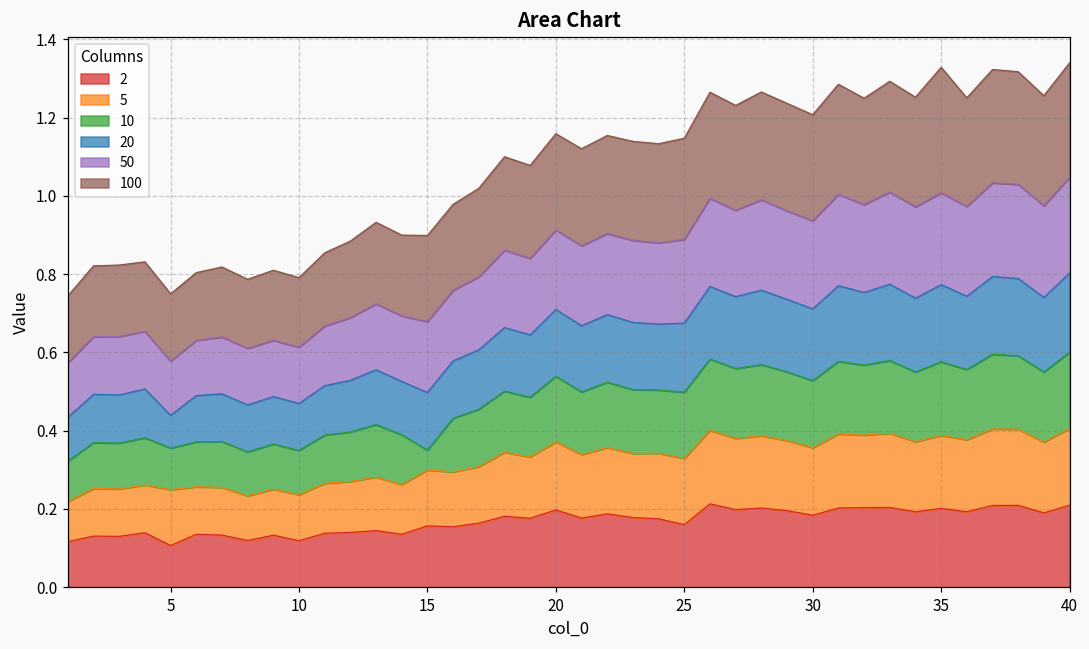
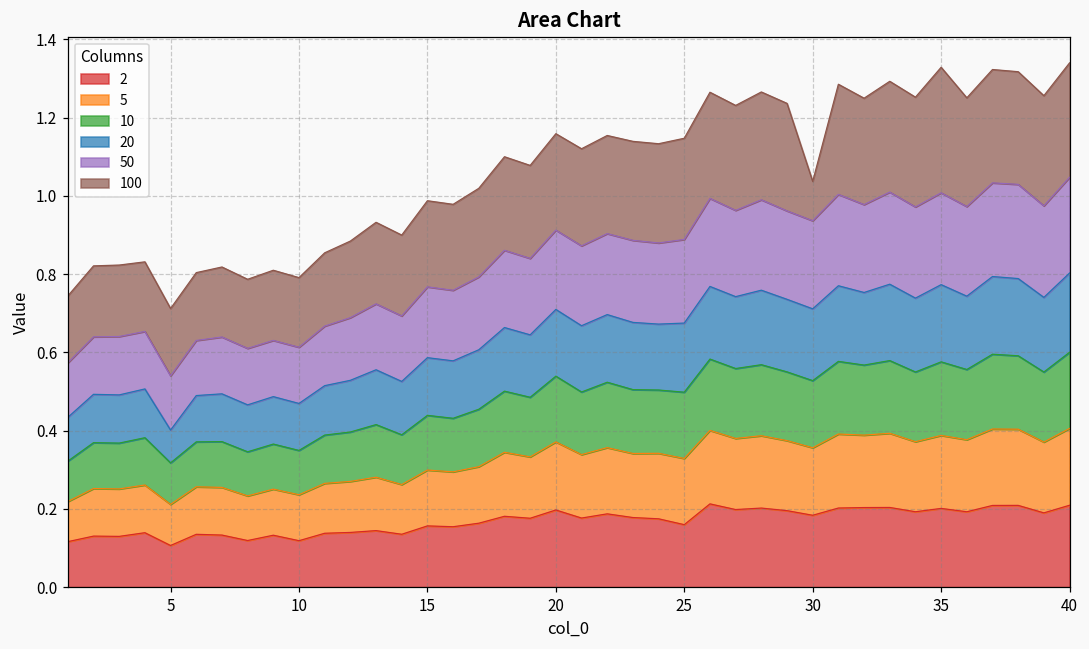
  {
    "2": {
      "5": 0.11,
      "10": 0.12,
      "15": 0.16,
      "20": 0.20,
      "25": 0.16,
      "30": 0.18,
      "35": 0.20,
      "40": 0.21
    },
    "5": {
-     "5": 0.14,
+     "5": 0.11,
      "10": 0.12,
      "15": 0.14,
      "20": 0.17,
      "25": 0.17,
      "30": 0.17,
      "35": 0.19,
      "40": 0.20
    },
    "10": {
      "5": 0.11,
      "10": 0.11,
-     "15": 0.05,
+     "15": 0.14,
      "20": 0.17,
      "25": 0.17,
      "30": 0.17,
      "35": 0.19,
      "40": 0.19
    },
    "20": {
      "5": 0.08,
      "10": 0.12,
      "15": 0.15,
      "20": 0.17,
      "25": 0.18,
      "30": 0.18,
      "35": 0.20,
      "40": 0.20
    },
    "50": {
      "5": 0.14,
      "10": 0.14,
      "15": 0.18,
      "20": 0.20,
      "25": 0.21,
      "30": 0.23,
      "35": 0.23,
      "40": 0.24
    },
    "100": {
      "5": 0.17,
      "10": 0.18,
      "15": 0.22,
      "20": 0.25,
      "25": 0.26,
-     "30": 0.27,
+     "30": 0.10,
      "35": 0.32,
      "40": 0.29
    }
  }
